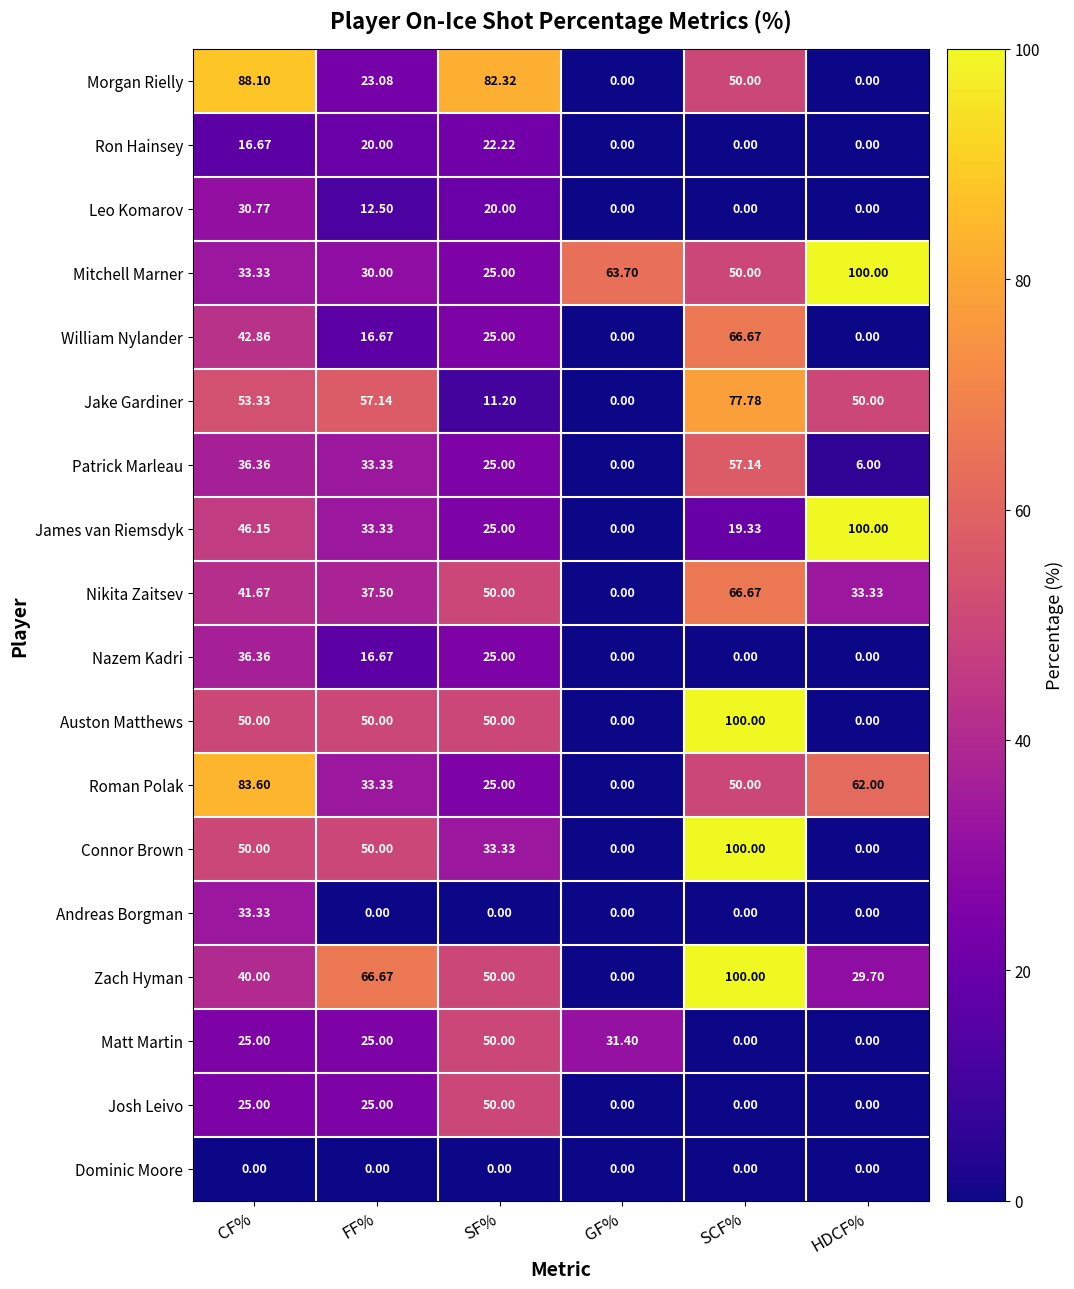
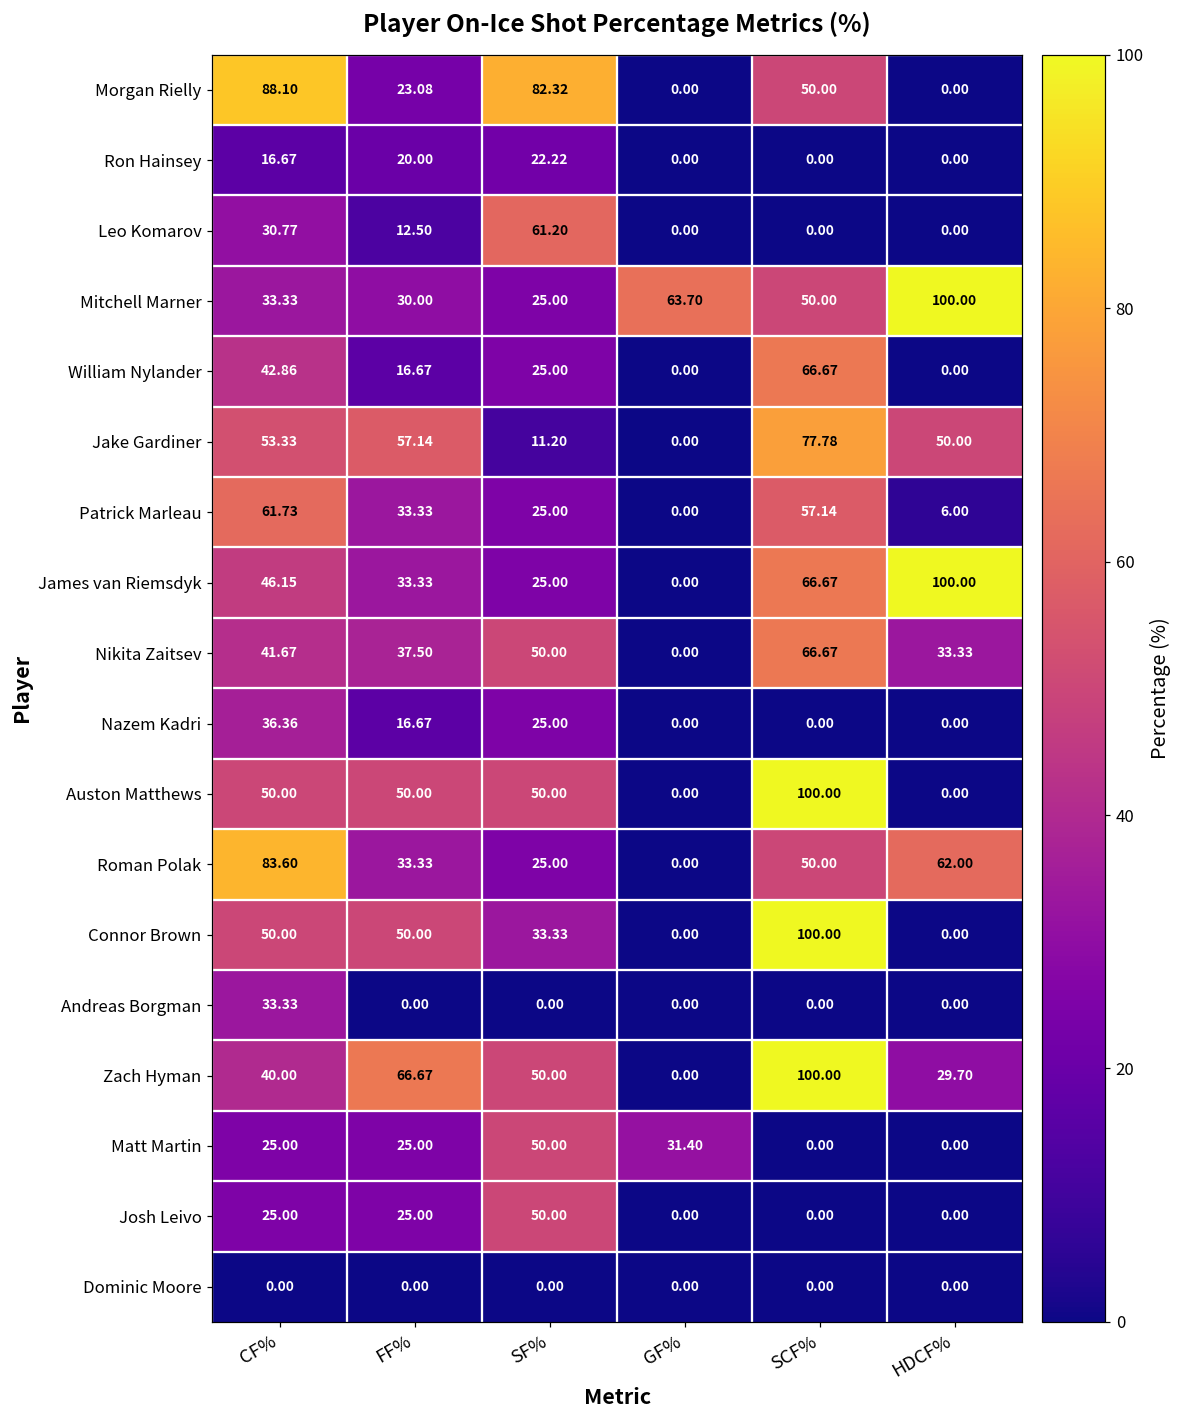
  {
    "Morgan Rielly": {
      "CF%": 88.10,
      "FF%": 23.08,
      "SF%": 82.32,
      "GF%": 0.00,
      "SCF%": 50.00,
      "HDCF%": 0.00
    },
    "Ron Hainsey": {
      "CF%": 16.67,
      "FF%": 20.00,
      "SF%": 22.22,
      "GF%": 0.00,
      "SCF%": 0.00,
      "HDCF%": 0.00
    },
    "Leo Komarov": {
      "CF%": 30.77,
      "FF%": 12.50,
-     "SF%": 20.00,
+     "SF%": 61.20,
      "GF%": 0.00,
      "SCF%": 0.00,
      "HDCF%": 0.00
    },
    "Mitchell Marner": {
      "CF%": 33.33,
      "FF%": 30.00,
      "SF%": 25.00,
      "GF%": 63.70,
      "SCF%": 50.00,
      "HDCF%": 100.00
    },
    "William Nylander": {
      "CF%": 42.86,
      "FF%": 16.67,
      "SF%": 25.00,
      "GF%": 0.00,
      "SCF%": 66.67,
      "HDCF%": 0.00
    },
    "Jake Gardiner": {
      "CF%": 53.33,
      "FF%": 57.14,
      "SF%": 11.20,
      "GF%": 0.00,
      "SCF%": 77.78,
      "HDCF%": 50.00
    },
    "Patrick Marleau": {
-     "CF%": 36.36,
+     "CF%": 61.73,
      "FF%": 33.33,
      "SF%": 25.00,
      "GF%": 0.00,
      "SCF%": 57.14,
      "HDCF%": 6.00
    },
    "James van Riemsdyk": {
      "CF%": 46.15,
      "FF%": 33.33,
      "SF%": 25.00,
      "GF%": 0.00,
-     "SCF%": 19.33,
+     "SCF%": 66.67,
      "HDCF%": 100.00
    },
    "Nikita Zaitsev": {
      "CF%": 41.67,
      "FF%": 37.50,
      "SF%": 50.00,
      "GF%": 0.00,
      "SCF%": 66.67,
      "HDCF%": 33.33
    },
    "Nazem Kadri": {
      "CF%": 36.36,
      "FF%": 16.67,
      "SF%": 25.00,
      "GF%": 0.00,
      "SCF%": 0.00,
      "HDCF%": 0.00
    },
    "Auston Matthews": {
      "CF%": 50.00,
      "FF%": 50.00,
      "SF%": 50.00,
      "GF%": 0.00,
      "SCF%": 100.00,
      "HDCF%": 0.00
    },
    "Roman Polak": {
      "CF%": 83.60,
      "FF%": 33.33,
      "SF%": 25.00,
      "GF%": 0.00,
      "SCF%": 50.00,
      "HDCF%": 62.00
    },
    "Connor Brown": {
      "CF%": 50.00,
      "FF%": 50.00,
      "SF%": 33.33,
      "GF%": 0.00,
      "SCF%": 100.00,
      "HDCF%": 0.00
    },
    "Andreas Borgman": {
      "CF%": 33.33,
      "FF%": 0.00,
      "SF%": 0.00,
      "GF%": 0.00,
      "SCF%": 0.00,
      "HDCF%": 0.00
    },
    "Zach Hyman": {
      "CF%": 40.00,
      "FF%": 66.67,
      "SF%": 50.00,
      "GF%": 0.00,
      "SCF%": 100.00,
      "HDCF%": 29.70
    },
    "Matt Martin": {
      "CF%": 25.00,
      "FF%": 25.00,
      "SF%": 50.00,
      "GF%": 31.40,
      "SCF%": 0.00,
      "HDCF%": 0.00
    },
    "Josh Leivo": {
      "CF%": 25.00,
      "FF%": 25.00,
      "SF%": 50.00,
      "GF%": 0.00,
      "SCF%": 0.00,
      "HDCF%": 0.00
    },
    "Dominic Moore": {
      "CF%": 0.00,
      "FF%": 0.00,
      "SF%": 0.00,
      "GF%": 0.00,
      "SCF%": 0.00,
      "HDCF%": 0.00
    }
  }
